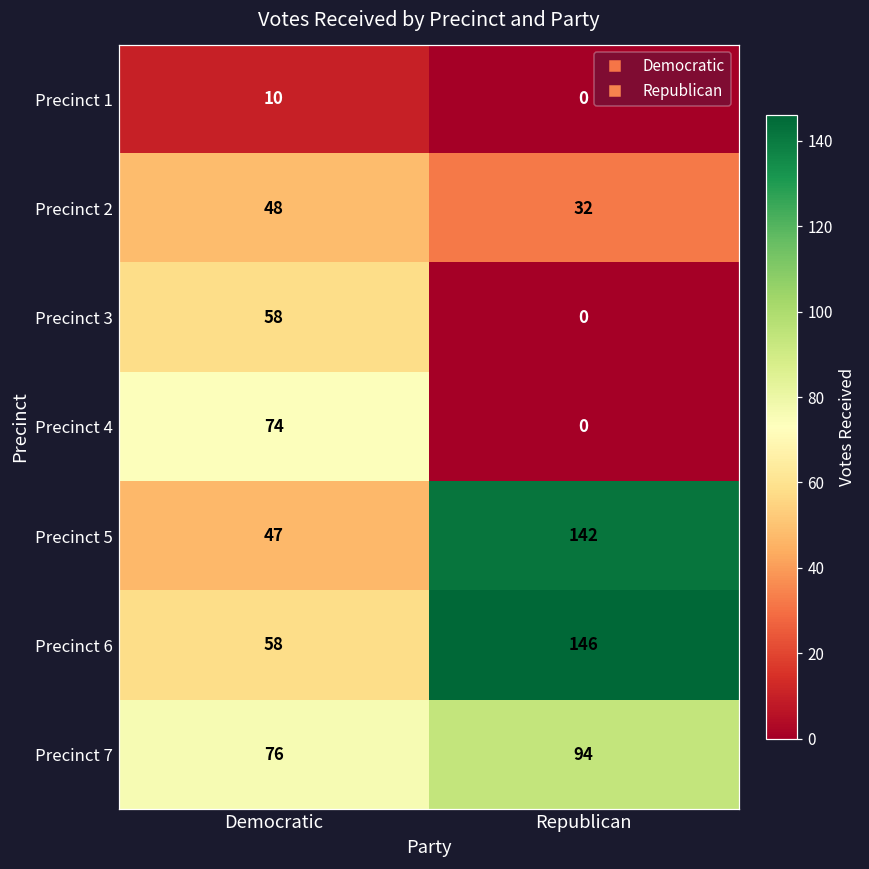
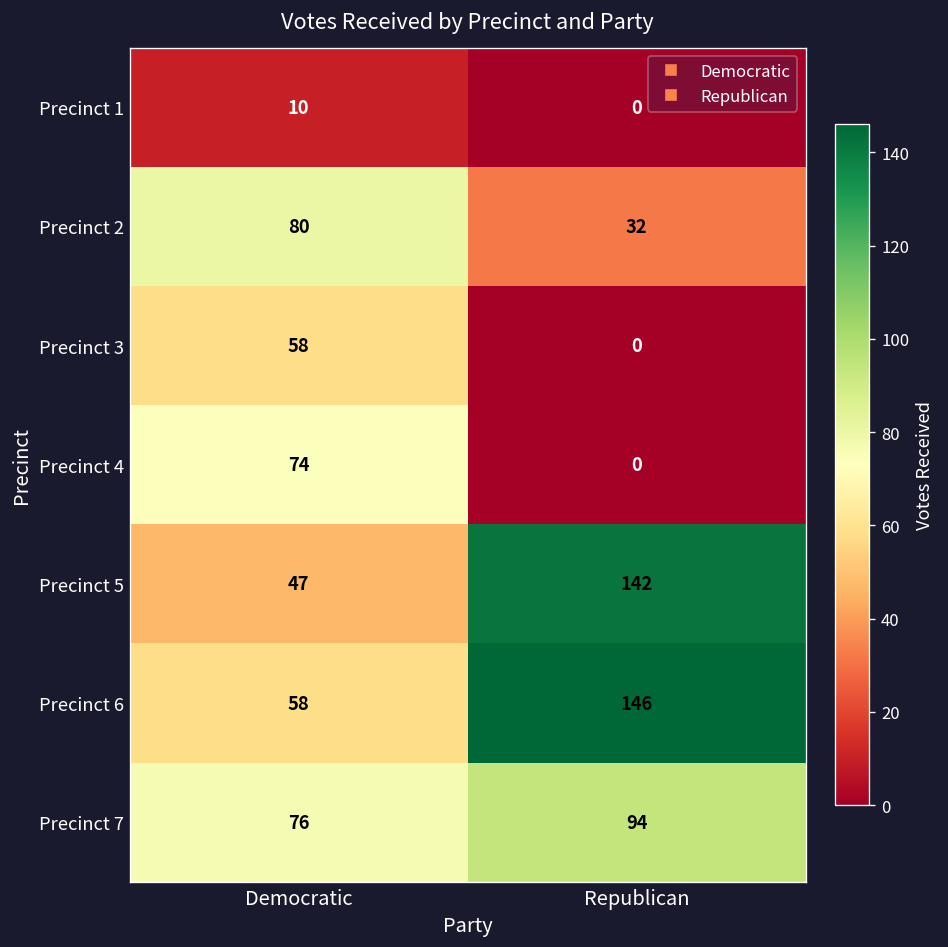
  {
    "Precinct 1": {
      "Democratic": 10,
      "Republican": 0
    },
    "Precinct 2": {
-     "Democratic": 48,
+     "Democratic": 80,
      "Republican": 32
    },
    "Precinct 3": {
      "Democratic": 58,
      "Republican": 0
    },
    "Precinct 4": {
      "Democratic": 74,
      "Republican": 0
    },
    "Precinct 5": {
      "Democratic": 47,
      "Republican": 142
    },
    "Precinct 6": {
      "Democratic": 58,
      "Republican": 146
    },
    "Precinct 7": {
      "Democratic": 76,
      "Republican": 94
    }
  }
